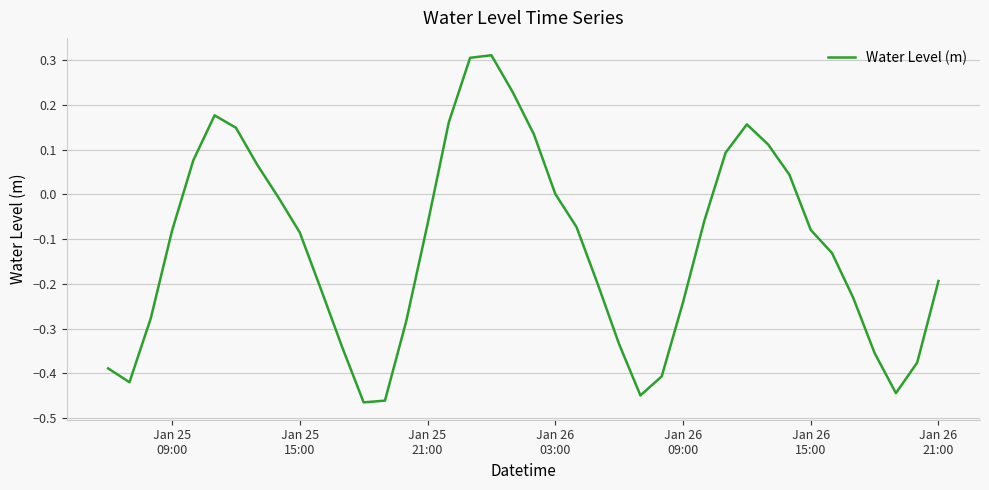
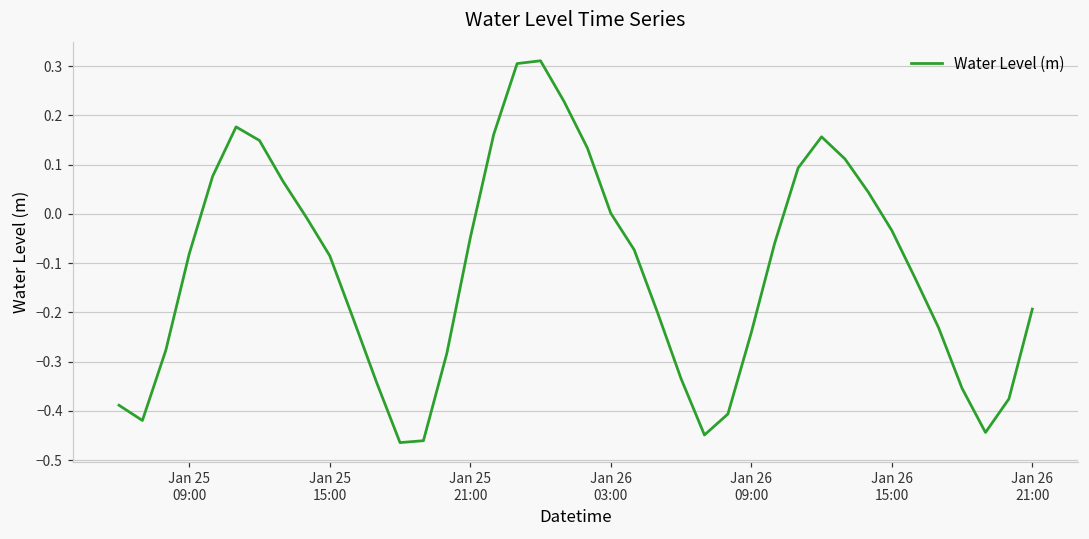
  {
    "Jan 25 09:00": -0.08,
    "Jan 25 15:00": -0.09,
-   "Jan 25 21:00": -0.07,
+   "Jan 25 21:00": -0.05,
    "Jan 26 03:00": 0.00,
    "Jan 26 09:00": -0.24,
-   "Jan 26 15:00": -0.08,
+   "Jan 26 15:00": -0.03,
    "Jan 26 21:00": -0.19
  }
